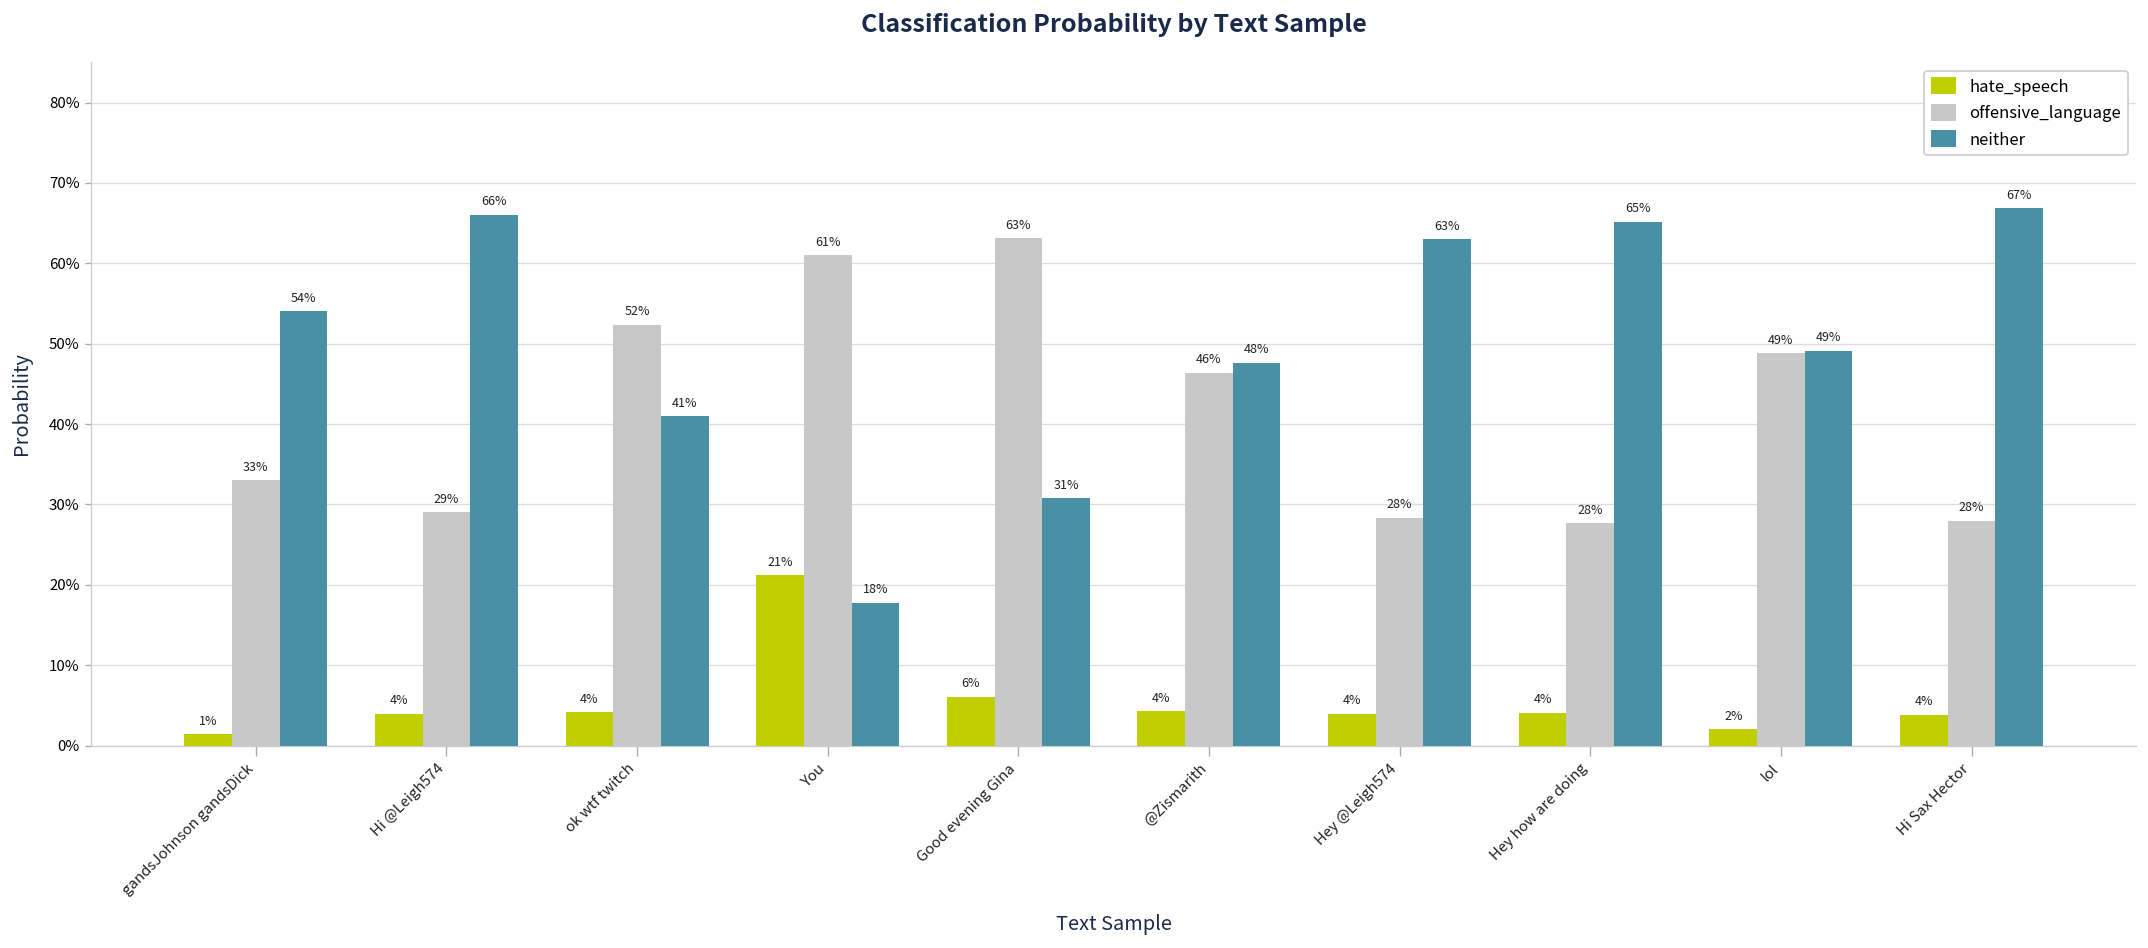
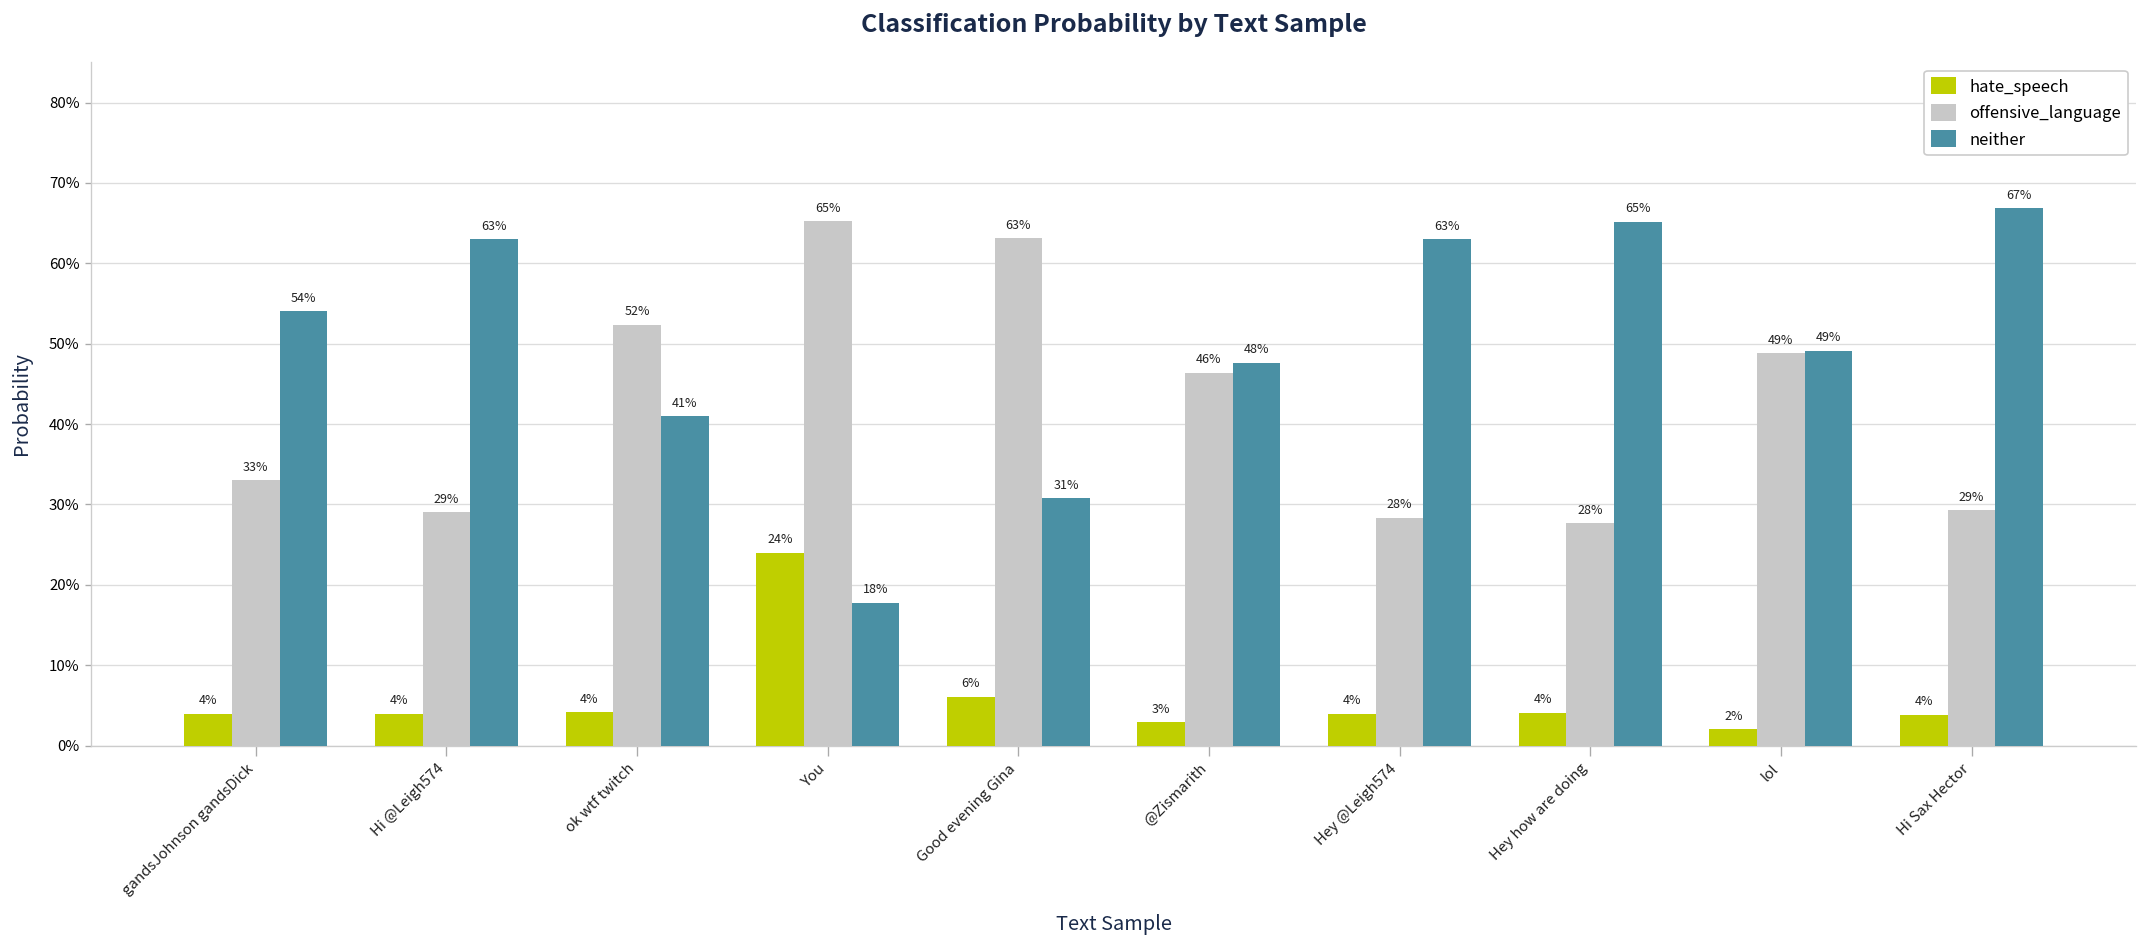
  {
    "hate_speech": {
-     "gandsJohnson gandsDick": "1%",
+     "gandsJohnson gandsDick": "4%",
      "Hi @Leigh574": "4%",
      "ok wtf twitch": "4%",
-     "You": "21%",
+     "You": "24%",
      "Good evening Gina": "6%",
-     "@Zismarith": "4%",
+     "@Zismarith": "3%",
      "Hey @Leigh574": "4%",
      "Hey how are doing": "4%",
      "lol": "2%",
      "Hi Sax Hector": "4%"
    },
    "offensive_language": {
      "gandsJohnson gandsDick": "33%",
      "Hi @Leigh574": "29%",
      "ok wtf twitch": "52%",
-     "You": "61%",
+     "You": "65%",
      "Good evening Gina": "63%",
      "@Zismarith": "46%",
      "Hey @Leigh574": "28%",
      "Hey how are doing": "28%",
      "lol": "49%",
-     "Hi Sax Hector": "28%"
+     "Hi Sax Hector": "29%"
    },
    "neither": {
      "gandsJohnson gandsDick": "54%",
-     "Hi @Leigh574": "66%",
+     "Hi @Leigh574": "63%",
      "ok wtf twitch": "41%",
      "You": "18%",
      "Good evening Gina": "31%",
      "@Zismarith": "48%",
      "Hey @Leigh574": "63%",
      "Hey how are doing": "65%",
      "lol": "49%",
      "Hi Sax Hector": "67%"
    }
  }
